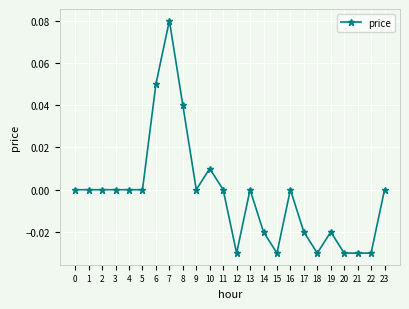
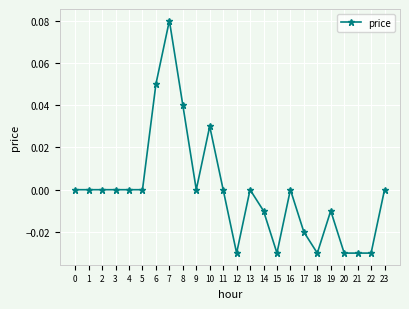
  {
    "0": 0.00,
    "1": 0.00,
    "2": 0.00,
    "3": 0.00,
    "4": 0.00,
    "5": 0.00,
    "6": 0.05,
    "7": 0.08,
    "8": 0.04,
    "9": 0.00,
-   "10": 0.01,
+   "10": 0.03,
    "11": 0.00,
    "12": -0.03,
    "13": 0.00,
-   "14": -0.02,
+   "14": -0.01,
    "15": -0.03,
    "16": 0.00,
    "17": -0.02,
    "18": -0.03,
-   "19": -0.02,
+   "19": -0.01,
    "20": -0.03,
    "21": -0.03,
    "22": -0.03,
    "23": 0.00
  }
